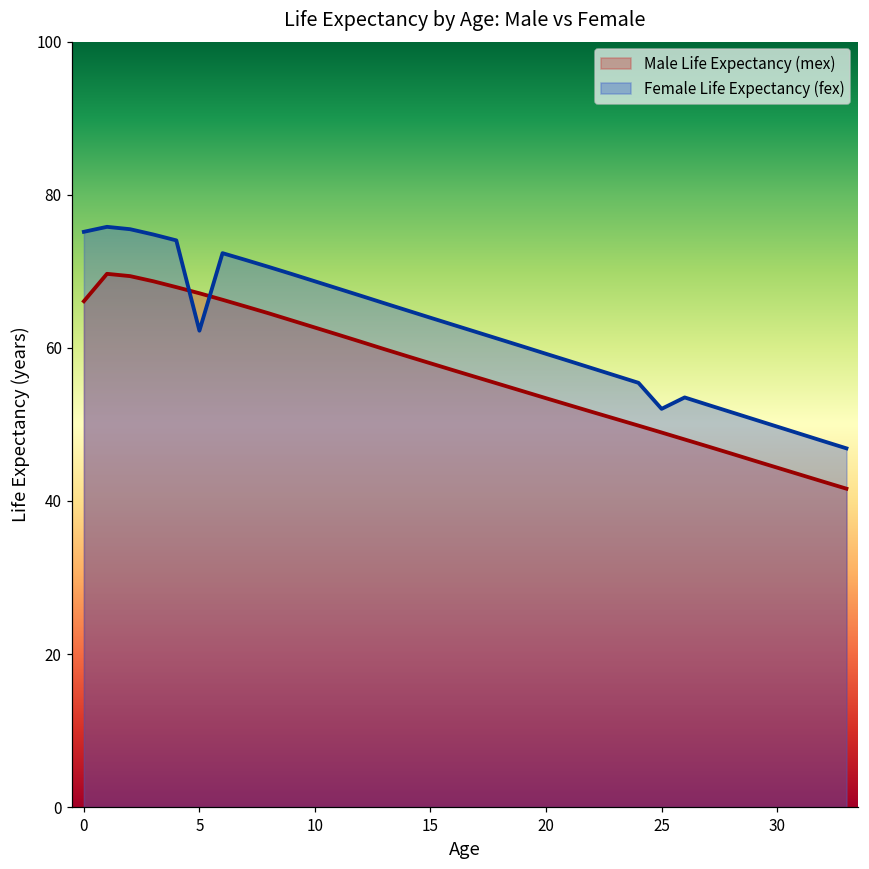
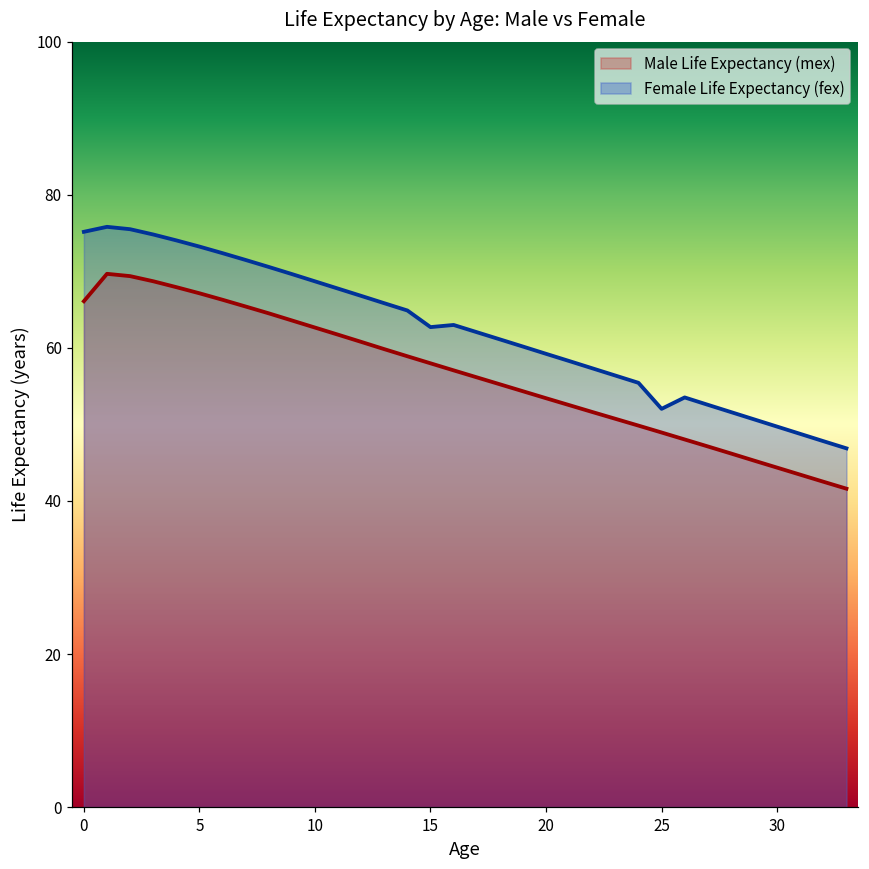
  {
    "Female Life Expectancy (fex)": {
      "0": 75,
-     "5": 62,
+     "5": 73,
      "10": 69,
-     "15": 64,
+     "15": 63,
      "20": 59,
      "25": 52,
      "30": 50
    }
  }
